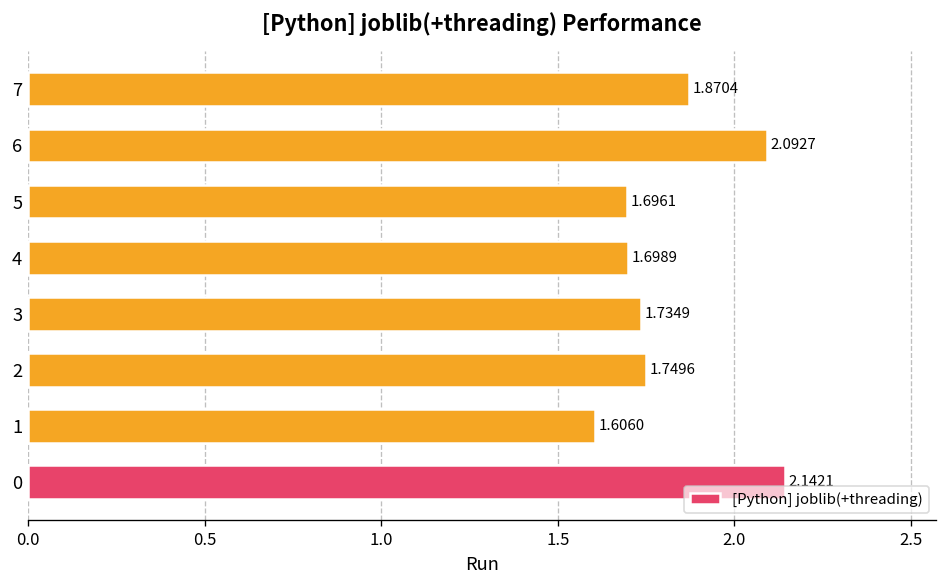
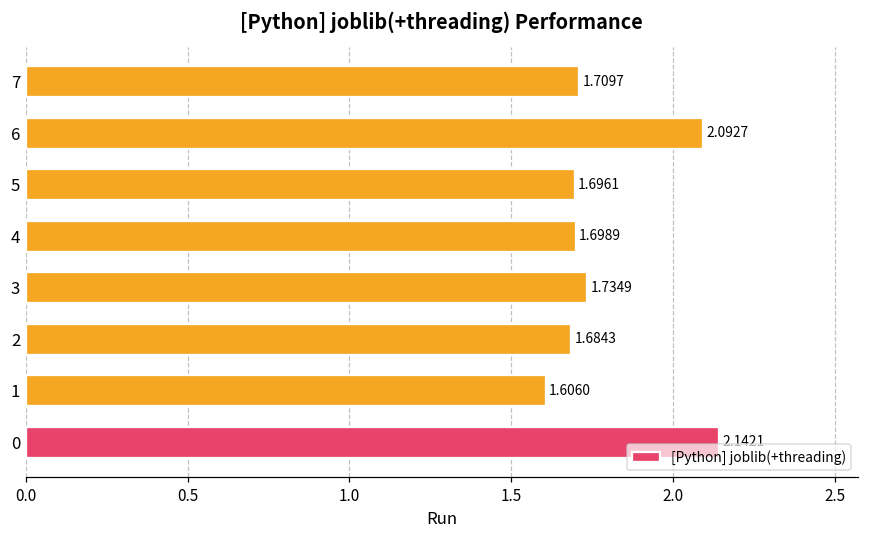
  {
-   "7": 1.8704,
+   "7": 1.7097,
    "6": 2.0927,
    "5": 1.6961,
    "4": 1.6989,
    "3": 1.7349,
-   "2": 1.7496,
+   "2": 1.6843,
    "1": 1.6060
  }
